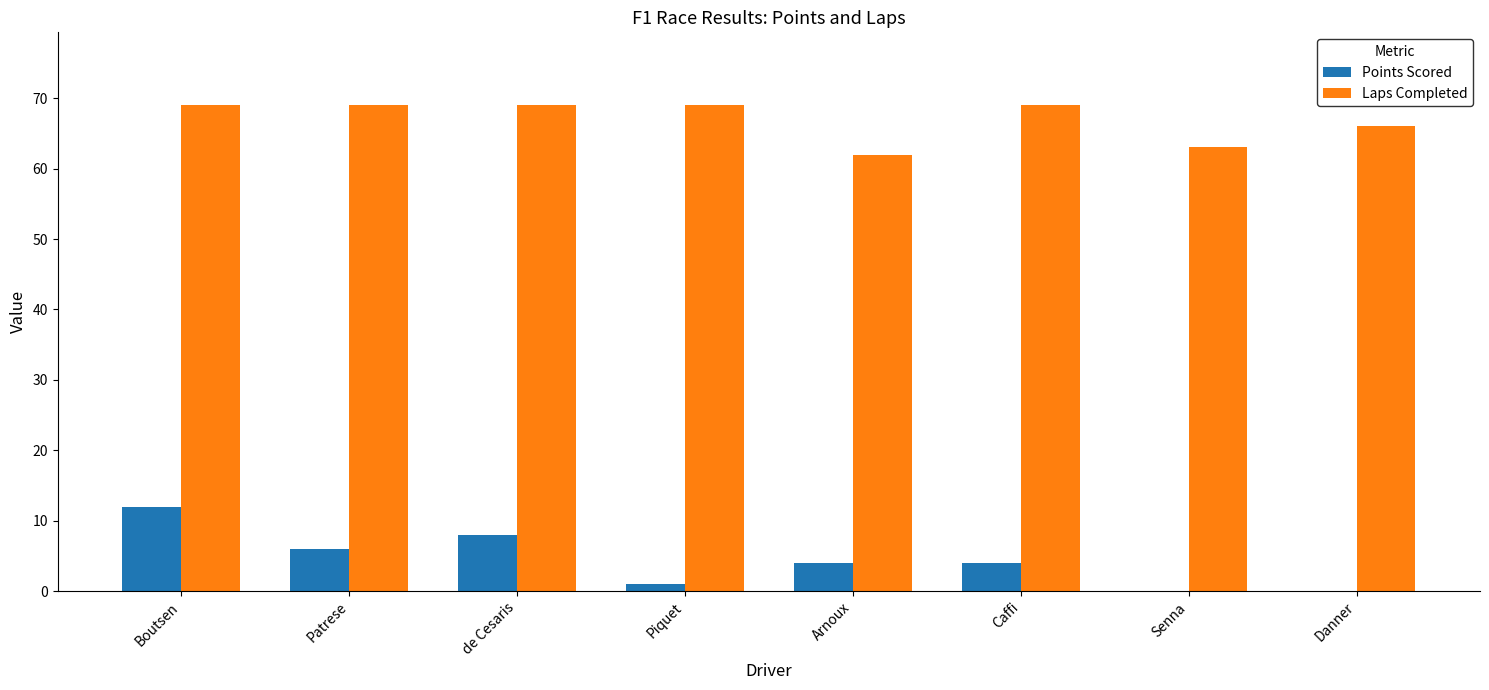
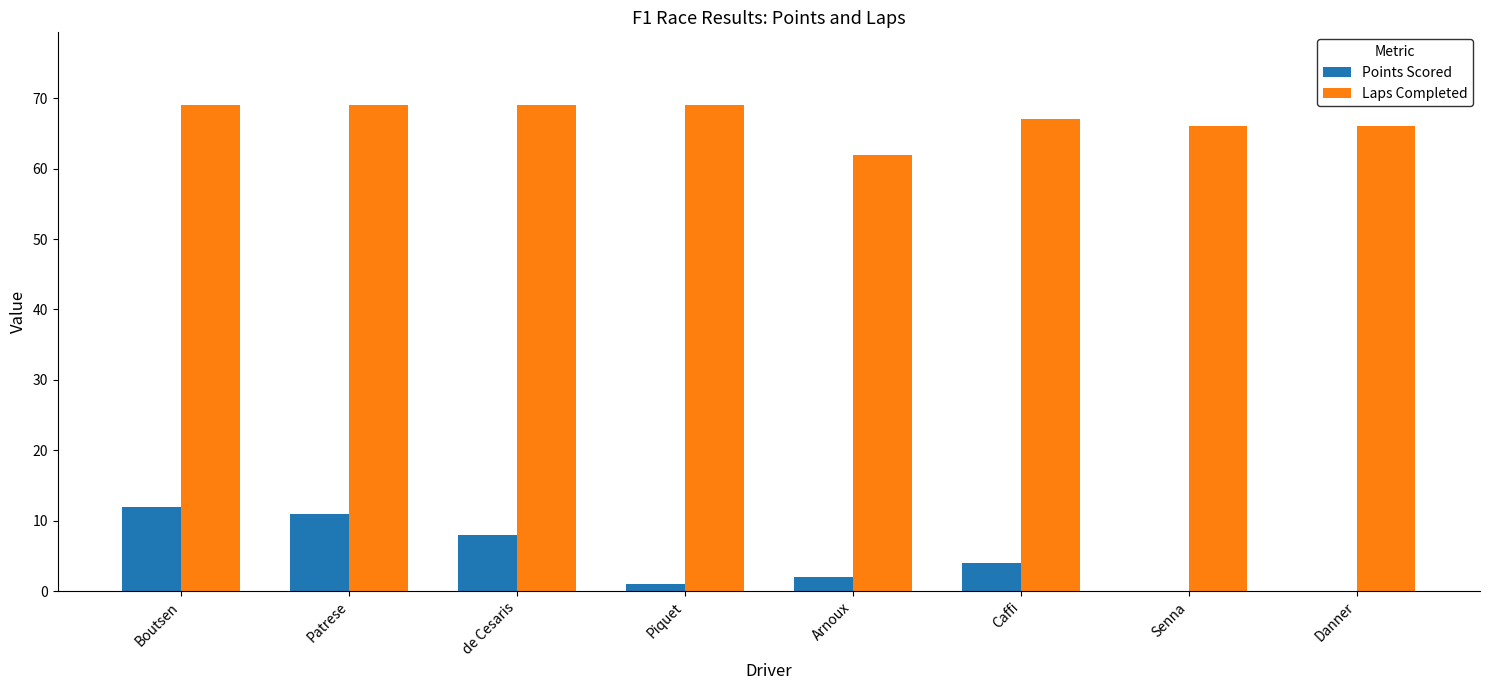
  {
    "Points Scored": {
      "Boutsen": 12,
-     "Patrese": 6,
+     "Patrese": 11,
      "de Cesaris": 8,
      "Piquet": 1,
-     "Arnoux": 4,
+     "Arnoux": 2,
      "Caffi": 4,
      "Senna": 0,
      "Danner": 0
    },
    "Laps Completed": {
      "Boutsen": 69,
      "Patrese": 69,
      "de Cesaris": 69,
      "Piquet": 69,
      "Arnoux": 62,
-     "Caffi": 69,
-     "Senna": 63,
+     "Caffi": 67,
+     "Senna": 66,
      "Danner": 66
    }
  }
